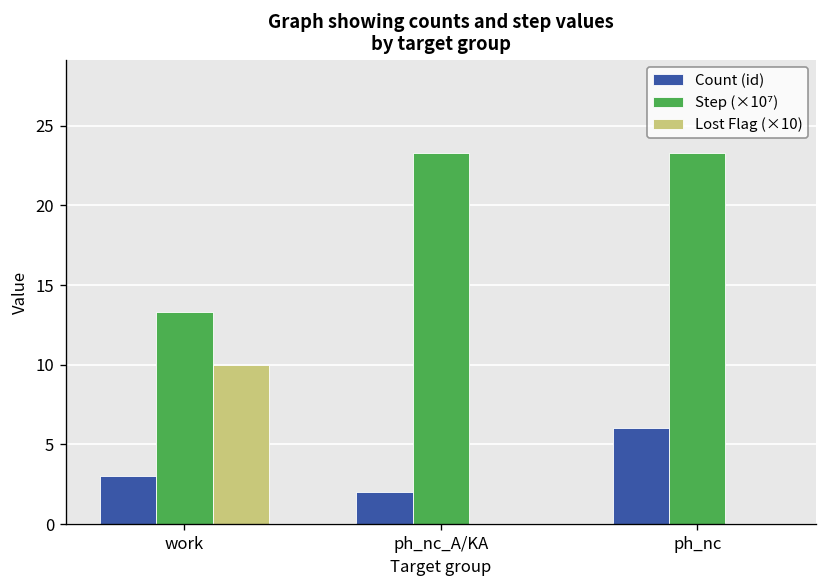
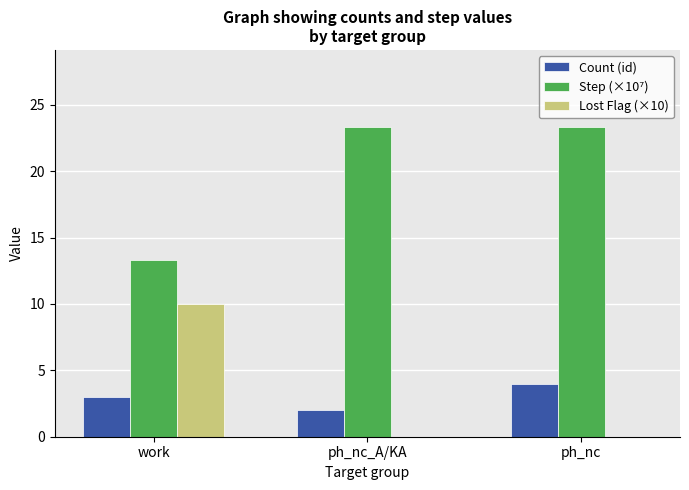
  {
    "Count (id)": {
      "work": 3,
      "ph_nc_A/KA": 2,
-     "ph_nc": 6
+     "ph_nc": 4
    },
    "Step (×10⁷)": {
      "work": 13.3,
      "ph_nc_A/KA": 23.3,
      "ph_nc": 23.3
    },
    "Lost Flag (×10)": {
      "work": 10,
      "ph_nc_A/KA": 0,
      "ph_nc": 0
    }
  }
